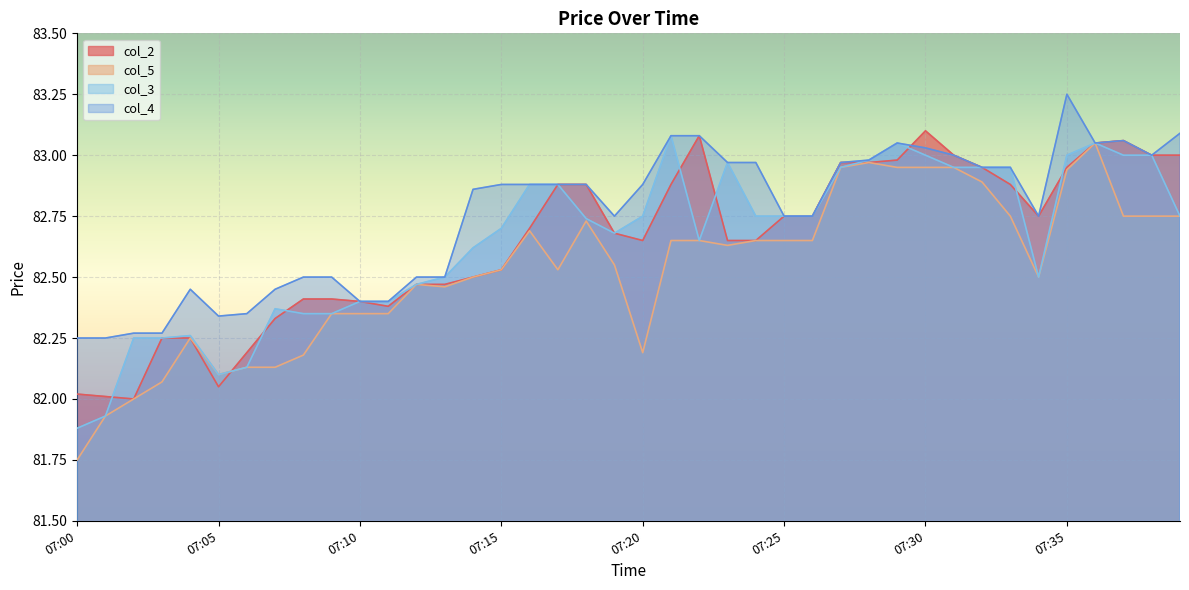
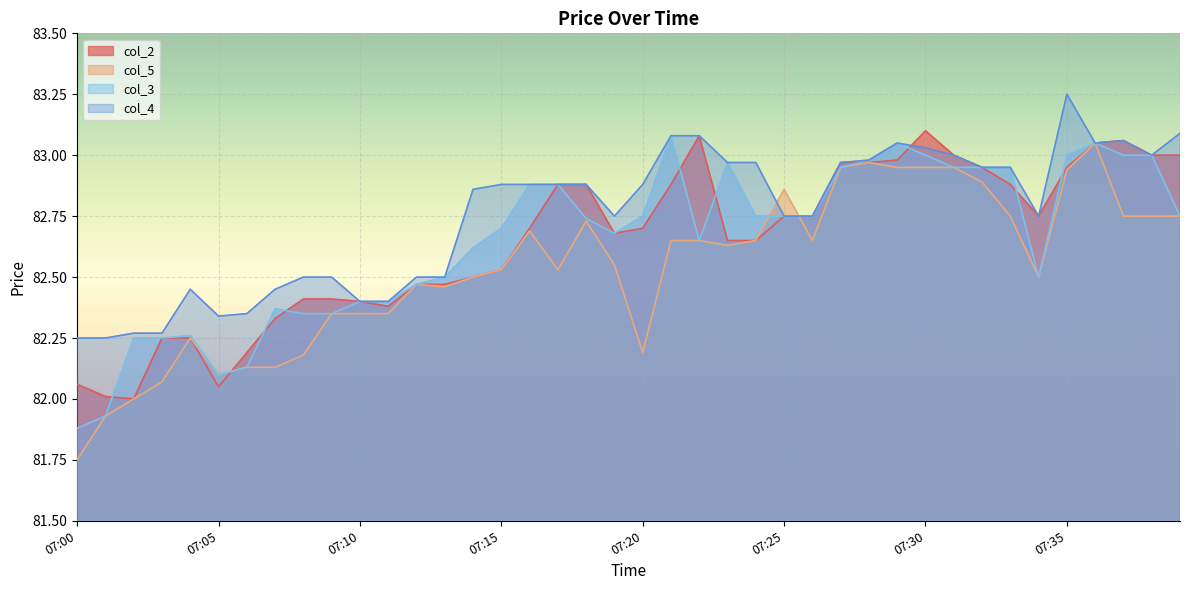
  {
    "col_2": {
-     "07:00": 82.02,
+     "07:00": 82.06,
      "07:05": 82.05,
-     "07:20": 82.65,
+     "07:20": 82.70,
      "07:30": 83.10
    },
    "col_5": {
      "07:00": 81.75,
      "07:10": 82.35,
      "07:20": 82.19,
-     "07:25": 82.65,
+     "07:25": 82.86,
      "07:30": 82.95
    }
  }
